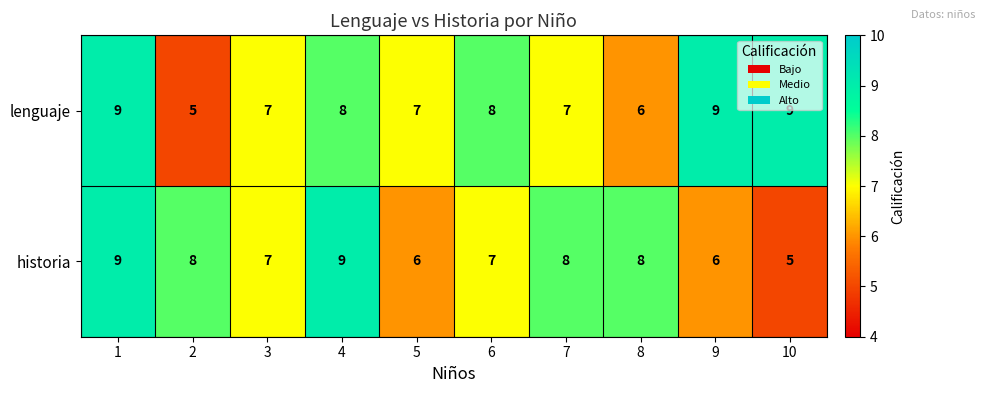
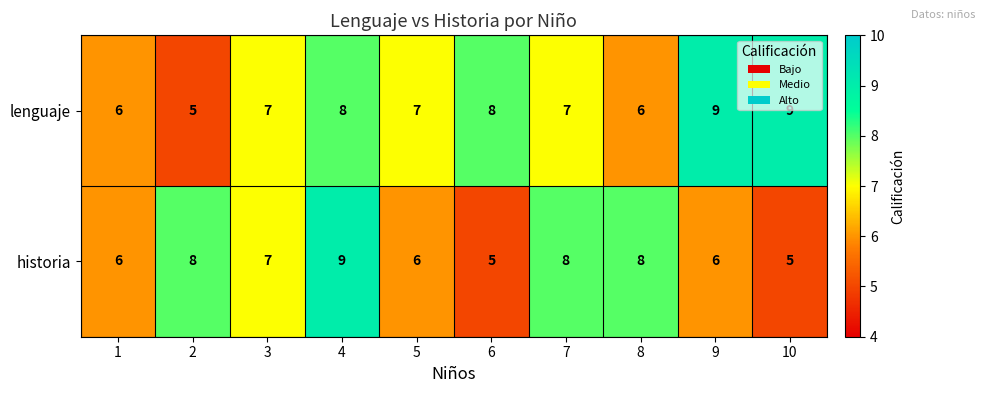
  {
    "lenguaje": {
-     "1": 9,
+     "1": 6,
      "2": 5,
      "3": 7,
      "4": 8,
      "5": 7,
      "6": 8,
      "7": 7,
      "8": 6,
      "9": 9
    },
    "historia": {
-     "1": 9,
+     "1": 6,
      "2": 8,
      "3": 7,
      "4": 9,
      "5": 6,
-     "6": 7,
+     "6": 5,
      "7": 8,
      "8": 8,
      "9": 6,
      "10": 5
    }
  }
